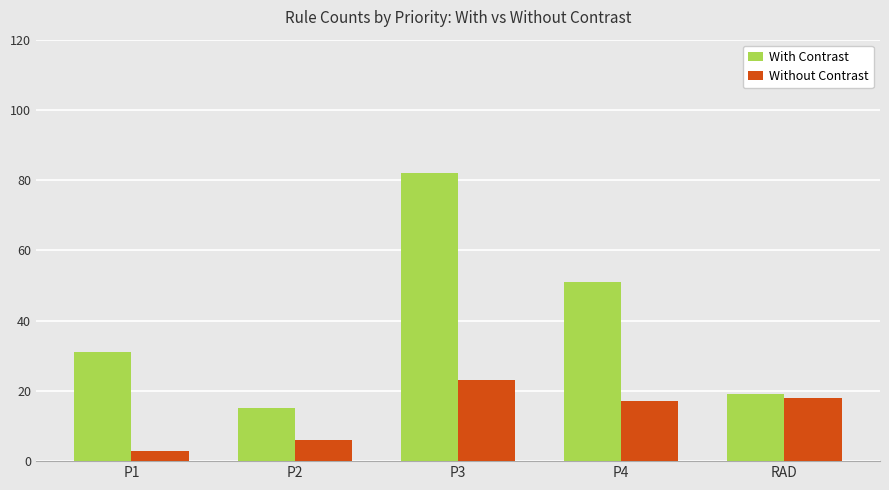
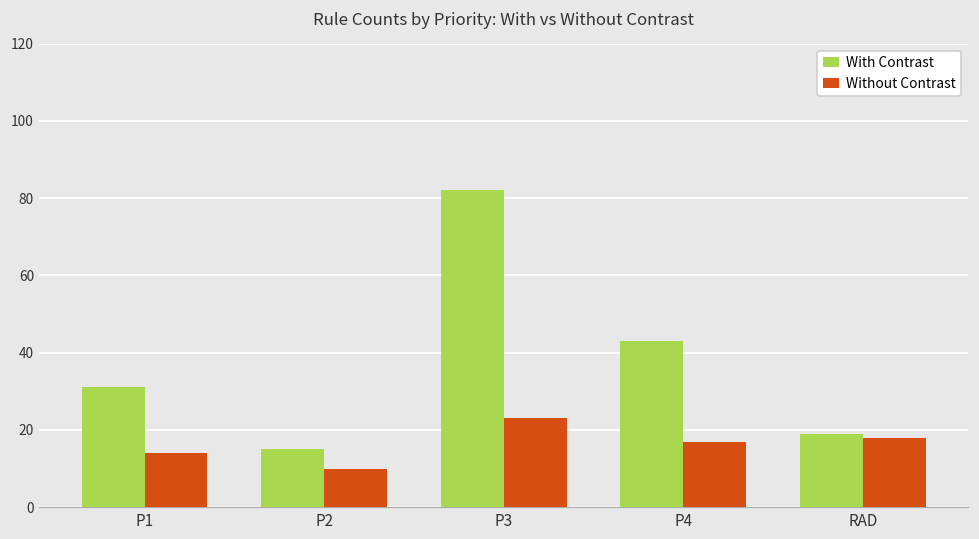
  {
    "With Contrast": {
      "P1": 31,
      "P2": 15,
      "P3": 82,
-     "P4": 51,
+     "P4": 43,
      "RAD": 19
    },
    "Without Contrast": {
-     "P1": 3,
-     "P2": 6,
+     "P1": 14,
+     "P2": 10,
      "P3": 23,
      "P4": 17,
      "RAD": 18
    }
  }
